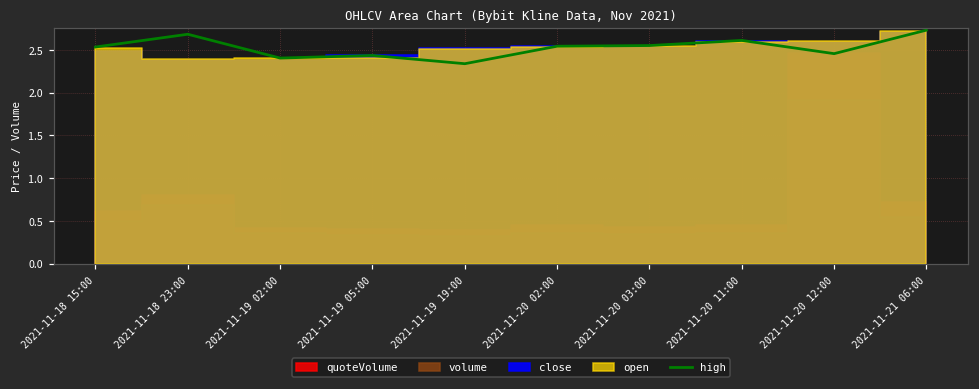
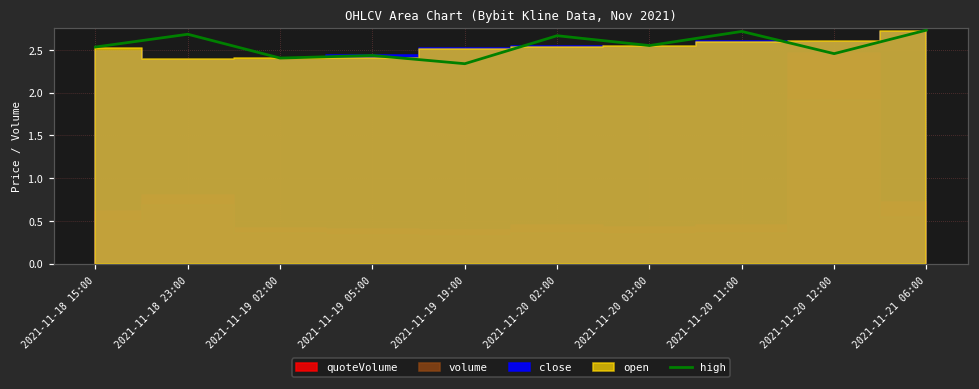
  {
    "high": {
      "2021-11-18 23:00": 2.7,
      "2021-11-19 02:00": 2.4,
      "2021-11-19 05:00": 2.4,
      "2021-11-19 19:00": 2.3,
-     "2021-11-20 02:00": 2.5,
+     "2021-11-20 02:00": 2.7,
      "2021-11-20 03:00": 2.6,
-     "2021-11-20 11:00": 2.6,
+     "2021-11-20 11:00": 2.7,
      "2021-11-20 12:00": 2.5
    }
  }
